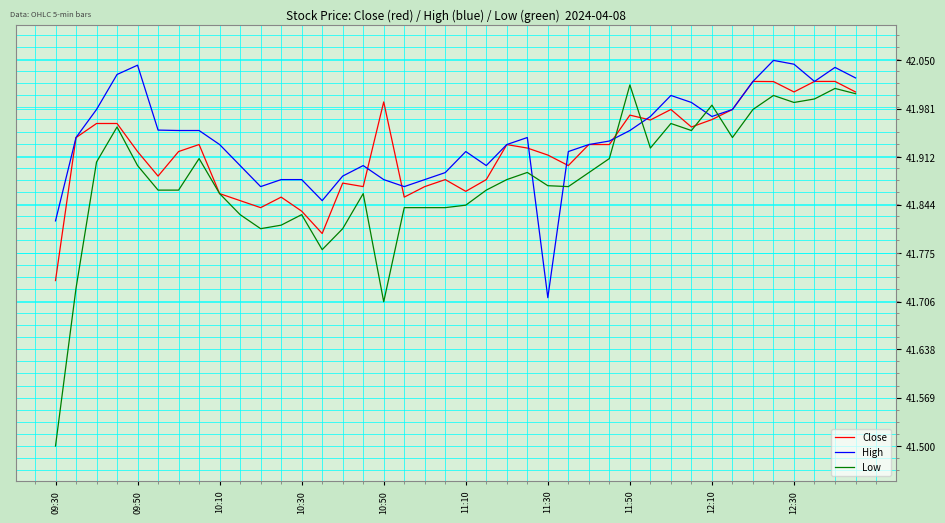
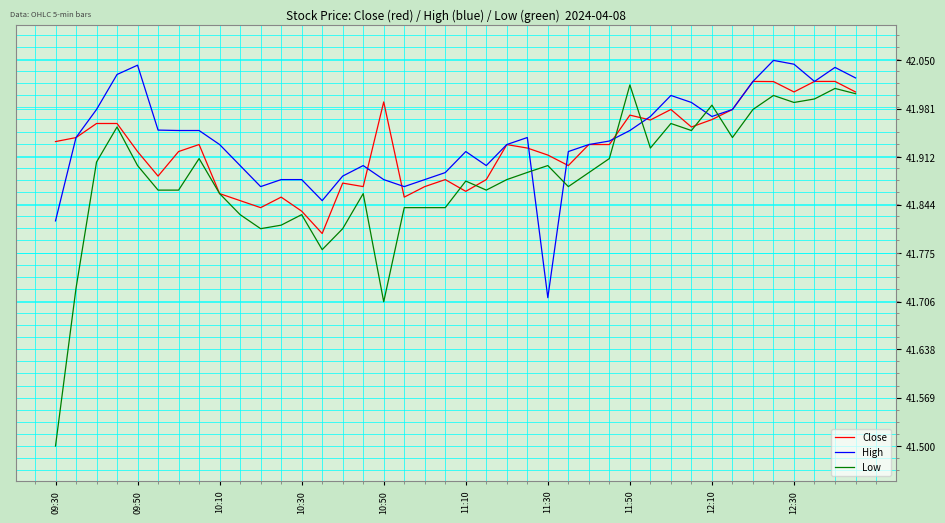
  {
    "Close": {
-     "09:30": 41.74,
+     "09:30": 41.93,
      "09:50": 41.92,
      "10:30": 41.83,
      "10:50": 41.99,
      "11:10": 41.86,
      "11:30": 41.92,
      "11:50": 41.97,
      "12:10": 41.97,
      "12:30": 42.01
    },
    "High": {
      "09:30": 41.82,
      "09:50": 42.04,
      "10:10": 41.93,
      "10:30": 41.88,
      "10:50": 41.88,
      "11:10": 41.92,
      "11:30": 41.71,
      "11:50": 41.95,
      "12:10": 41.97,
      "12:30": 42.04
    },
    "Low": {
      "09:30": 41.50,
      "09:50": 41.90,
      "10:30": 41.83,
      "10:50": 41.71,
-     "11:10": 41.84,
-     "11:30": 41.87,
+     "11:10": 41.88,
+     "11:30": 41.90,
      "11:50": 42.02,
      "12:10": 41.99,
      "12:30": 41.99
    }
  }
